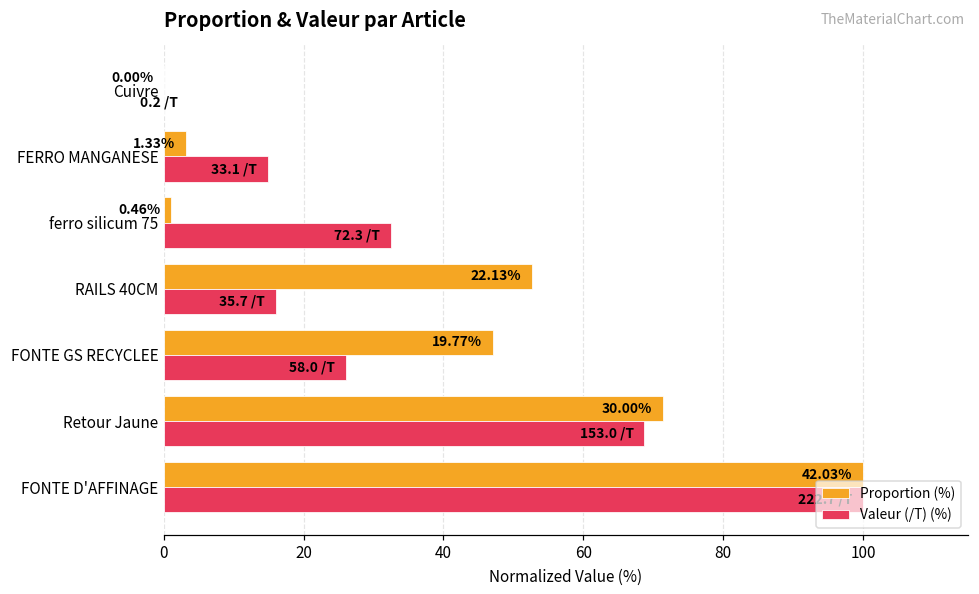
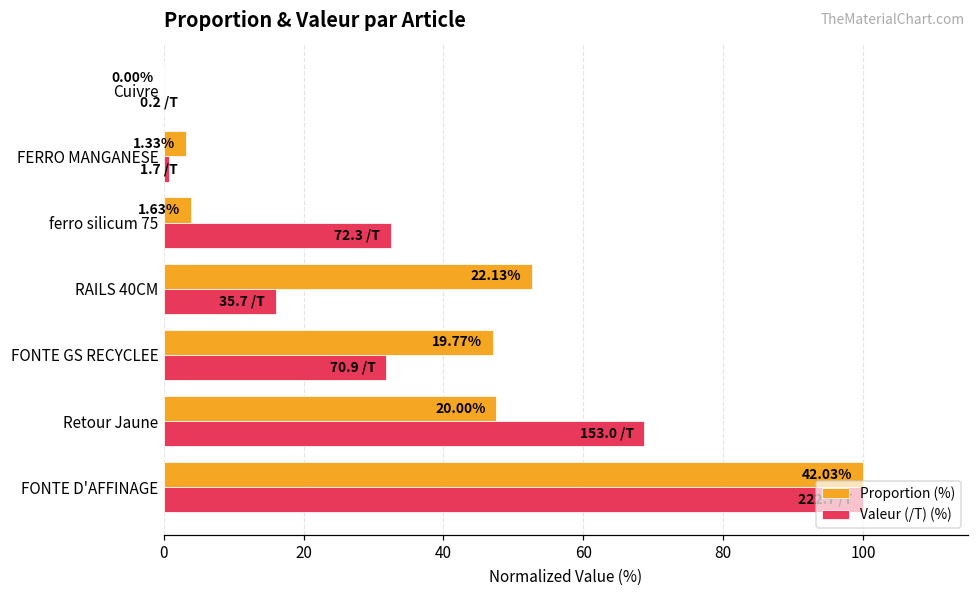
  {
    "Proportion (%)": {
-     "ferro silicum 75": "0.46%",
-     "Retour Jaune": "30.00%"
+     "ferro silicum 75": "1.63%",
+     "Retour Jaune": "20.00%"
    },
    "Valeur (/T) (%)": {
-     "FERRO MANGANESE": "33.1",
-     "FONTE GS RECYCLEE": "58.0"
+     "FERRO MANGANESE": "1.7",
+     "FONTE GS RECYCLEE": "70.9"
    }
  }
